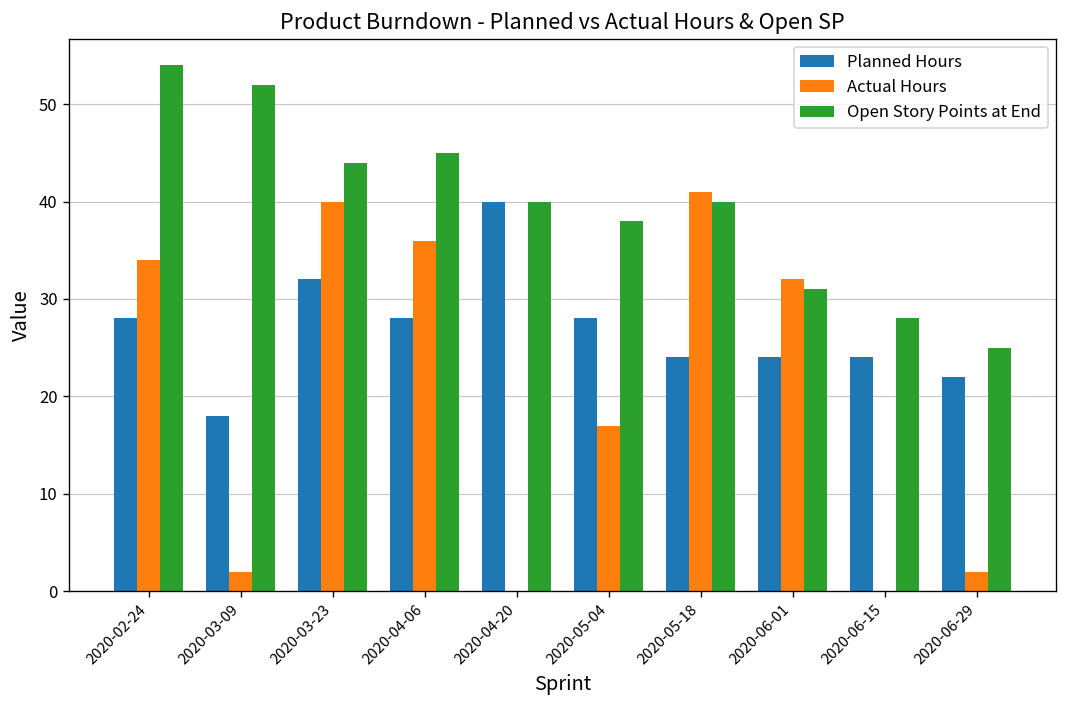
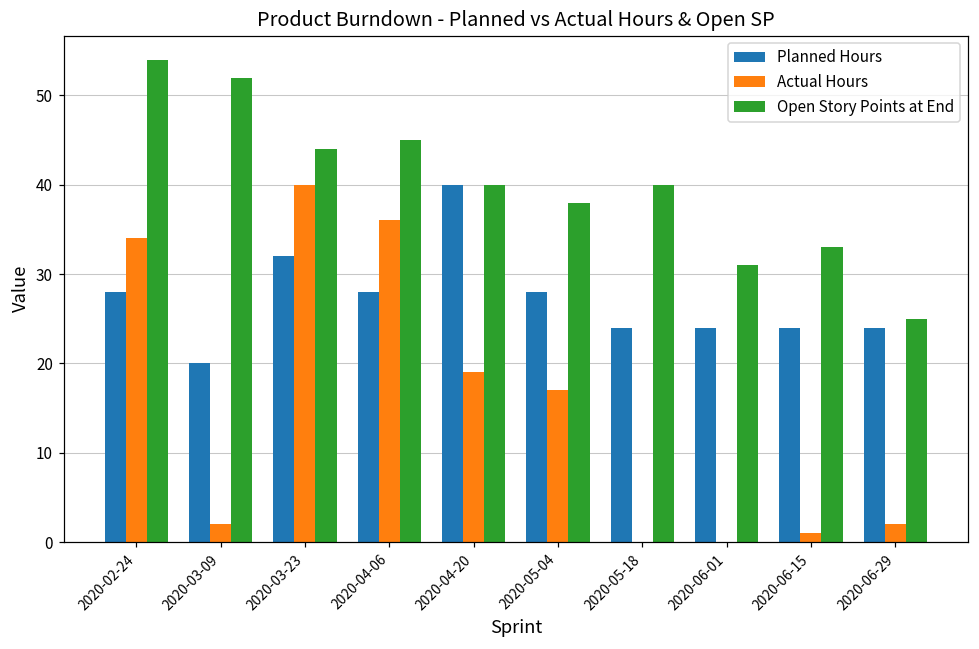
  {
    "Planned Hours": {
      "2020-02-24": 28,
-     "2020-03-09": 18,
+     "2020-03-09": 20,
      "2020-03-23": 32,
      "2020-04-06": 28,
      "2020-04-20": 40,
      "2020-05-04": 28,
      "2020-05-18": 24,
      "2020-06-01": 24,
      "2020-06-15": 24,
-     "2020-06-29": 22
+     "2020-06-29": 24
    },
    "Actual Hours": {
      "2020-02-24": 34,
      "2020-03-09": 2,
      "2020-03-23": 40,
      "2020-04-06": 36,
-     "2020-04-20": 0,
+     "2020-04-20": 19,
      "2020-05-04": 17,
-     "2020-05-18": 41,
-     "2020-06-01": 32,
-     "2020-06-15": 0,
+     "2020-05-18": 0,
+     "2020-06-01": 0,
+     "2020-06-15": 1,
      "2020-06-29": 2
    },
    "Open Story Points at End": {
      "2020-02-24": 54,
      "2020-03-09": 52,
      "2020-03-23": 44,
      "2020-04-06": 45,
      "2020-04-20": 40,
      "2020-05-04": 38,
      "2020-05-18": 40,
      "2020-06-01": 31,
-     "2020-06-15": 28,
+     "2020-06-15": 33,
      "2020-06-29": 25
    }
  }
